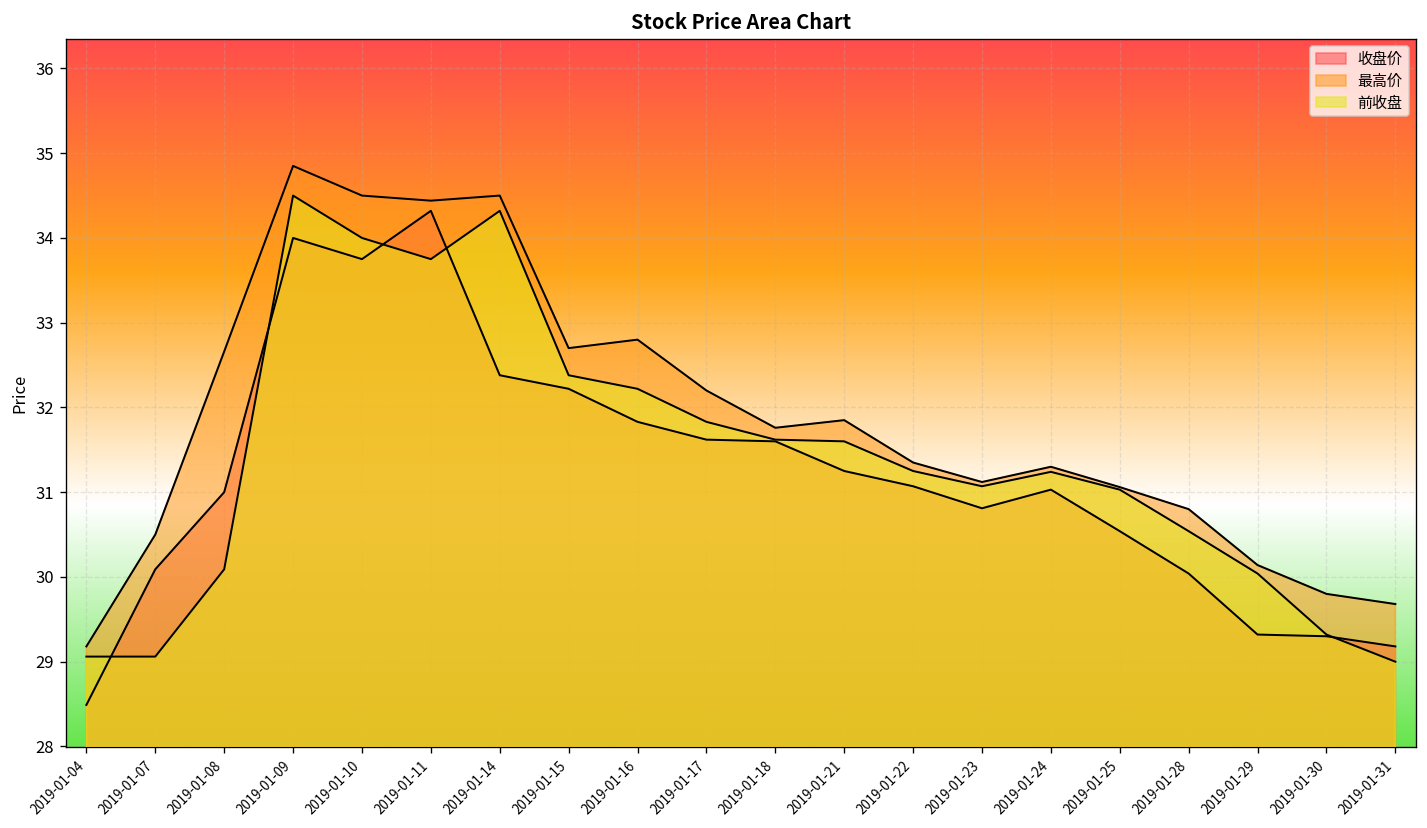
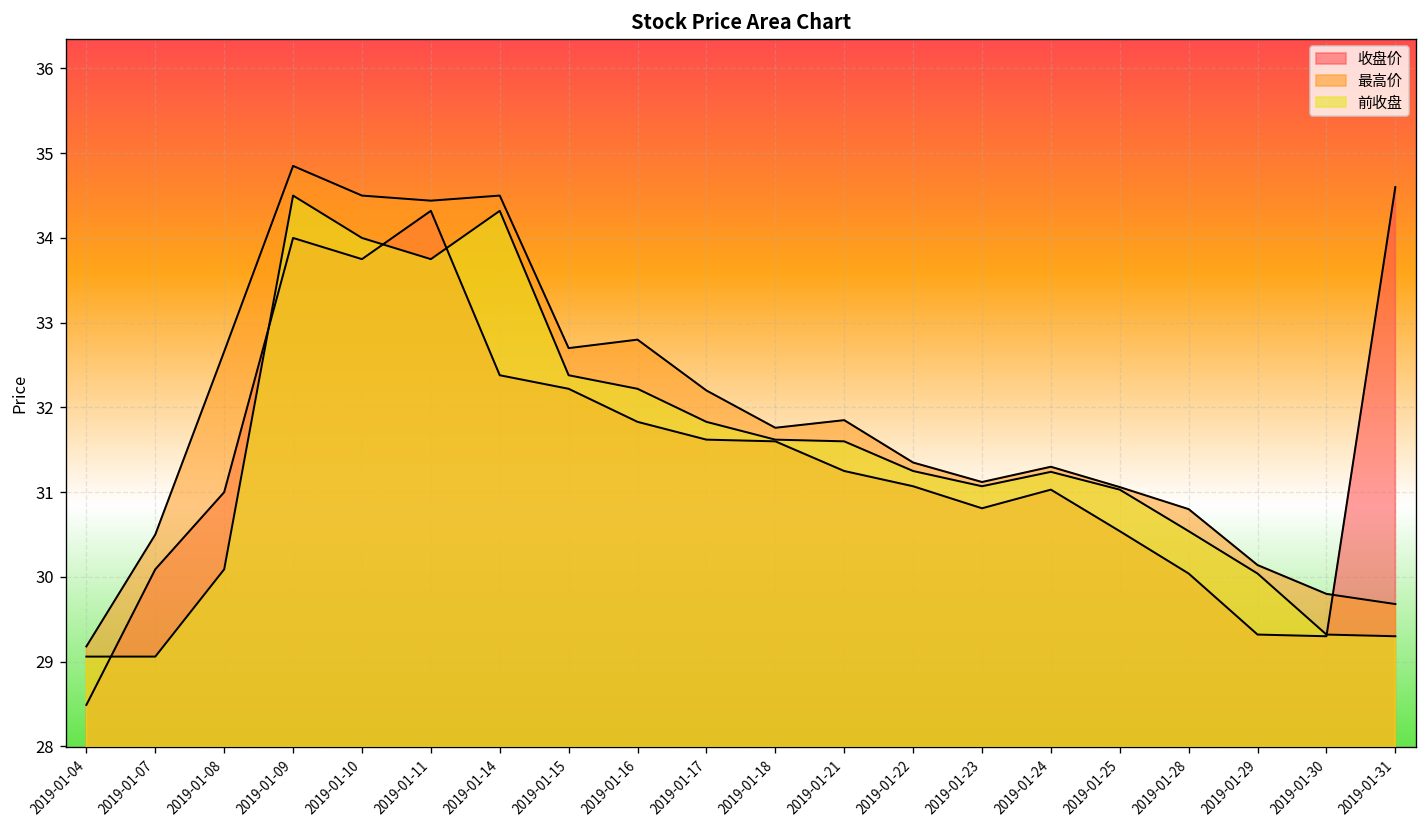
  {
    "收盘价": {
      "2019-01-04": 28.5,
      "2019-01-07": 30.1,
      "2019-01-08": 31.0,
      "2019-01-09": 34.0,
      "2019-01-10": 33.8,
      "2019-01-11": 34.3,
      "2019-01-14": 32.4,
      "2019-01-15": 32.2,
      "2019-01-16": 31.8,
      "2019-01-17": 31.6,
      "2019-01-21": 31.3,
      "2019-01-22": 31.1,
      "2019-01-23": 30.8,
      "2019-01-24": 31.0,
      "2019-01-25": 30.5,
      "2019-01-28": 30.0,
      "2019-01-29": 29.3,
-     "2019-01-31": 29.2
+     "2019-01-31": 34.6
    },
    "最高价": {
      "2019-01-04": 29.2,
      "2019-01-07": 30.5,
      "2019-01-08": 32.7,
      "2019-01-09": 34.9,
      "2019-01-10": 34.5,
      "2019-01-11": 34.4,
      "2019-01-14": 34.5,
      "2019-01-15": 32.7,
      "2019-01-16": 32.8,
      "2019-01-17": 32.2,
      "2019-01-18": 31.8,
      "2019-01-21": 31.9,
      "2019-01-22": 31.4,
      "2019-01-23": 31.1,
      "2019-01-24": 31.3,
      "2019-01-28": 30.8,
      "2019-01-29": 30.1,
      "2019-01-30": 29.8,
      "2019-01-31": 29.7
    },
    "前收盘": {
      "2019-01-04": 29.1,
      "2019-01-07": 29.1,
      "2019-01-08": 30.1,
      "2019-01-09": 34.5,
      "2019-01-10": 34.0,
      "2019-01-11": 33.8,
      "2019-01-14": 34.3,
      "2019-01-15": 32.4,
      "2019-01-16": 32.2,
      "2019-01-17": 31.8,
      "2019-01-21": 31.6,
      "2019-01-22": 31.3,
      "2019-01-23": 31.1,
      "2019-01-24": 31.2,
      "2019-01-28": 30.5,
      "2019-01-29": 30.0,
-     "2019-01-31": 29.0
+     "2019-01-31": 29.3
    }
  }
